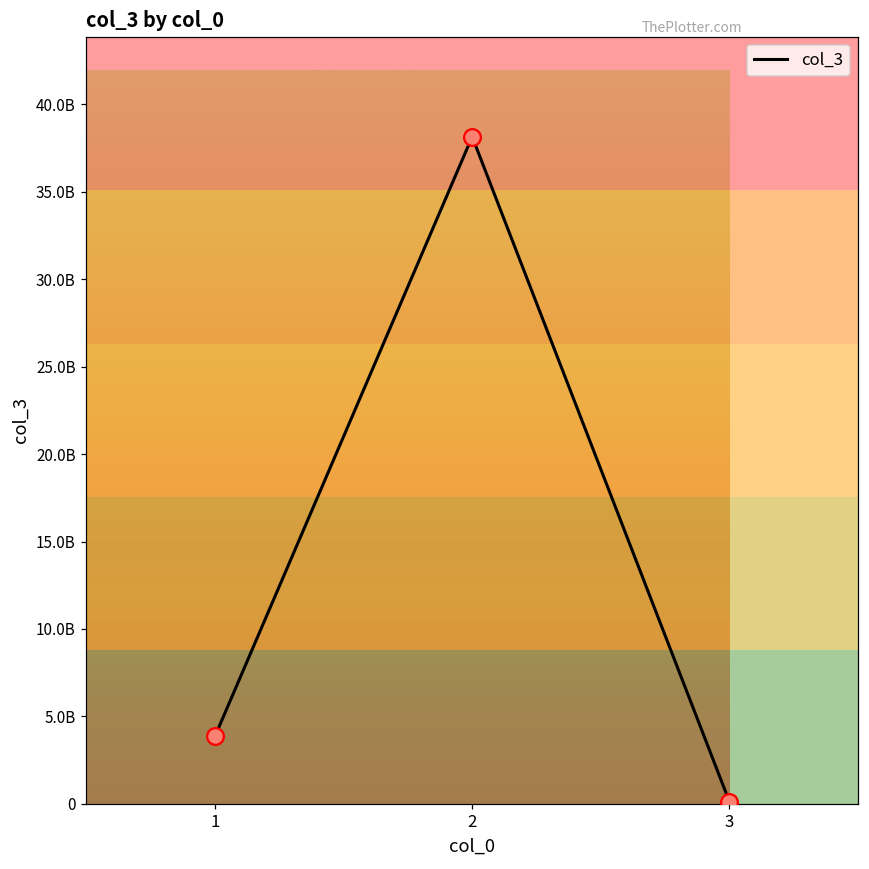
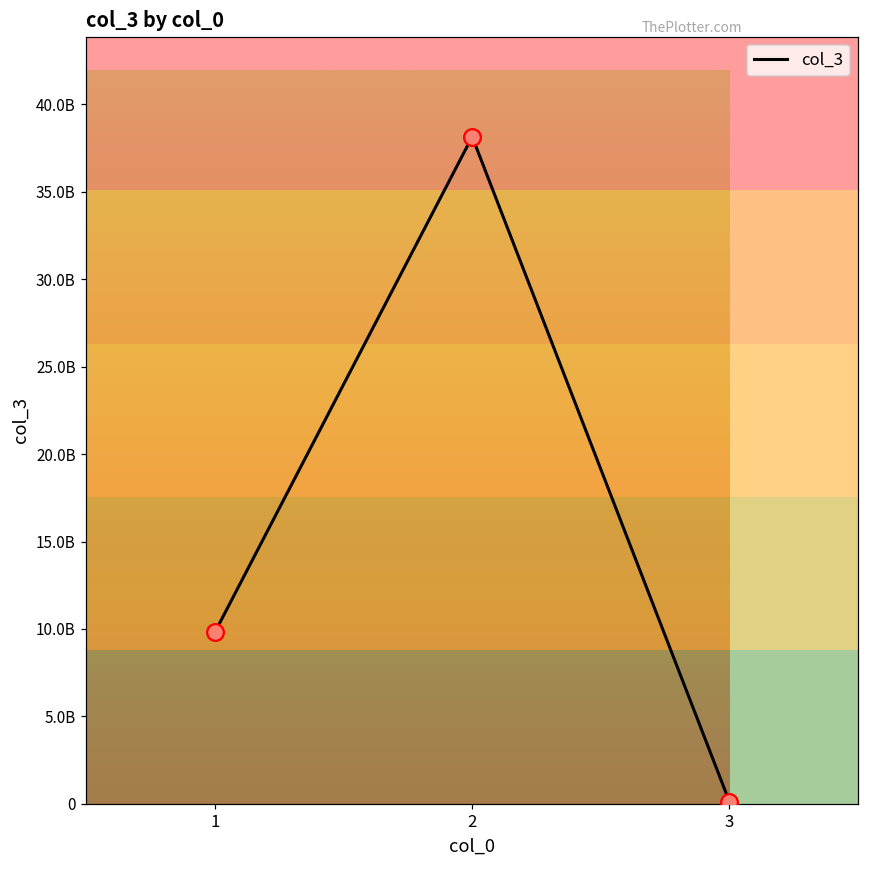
  {
-   "1": 3900000000,
+   "1": 9800000000,
    "2": 38200000000,
    "3": 100000000
  }
